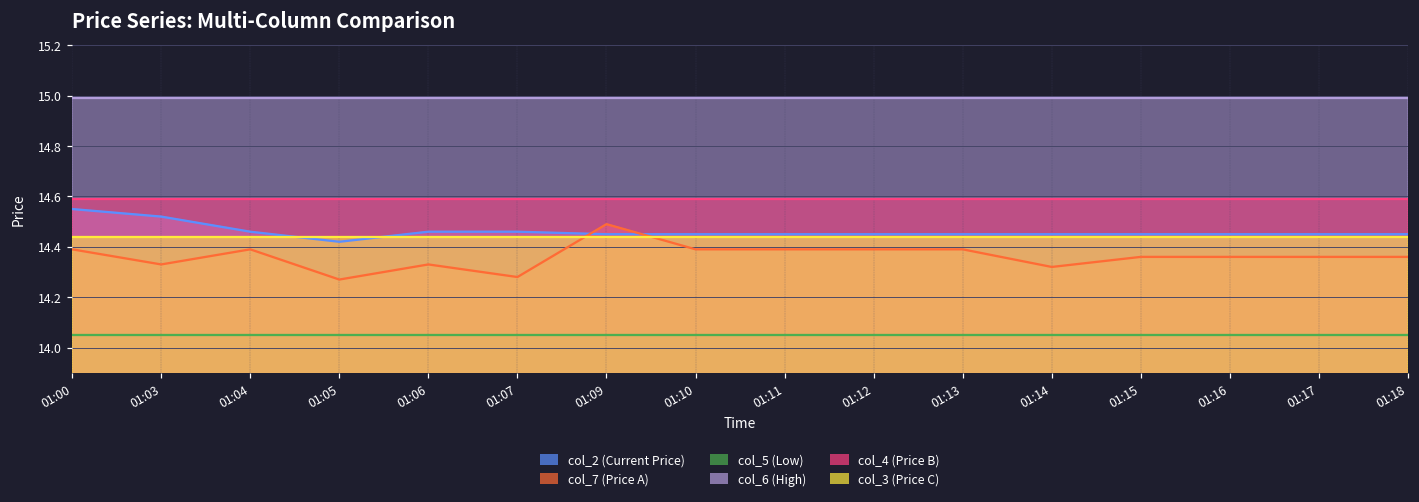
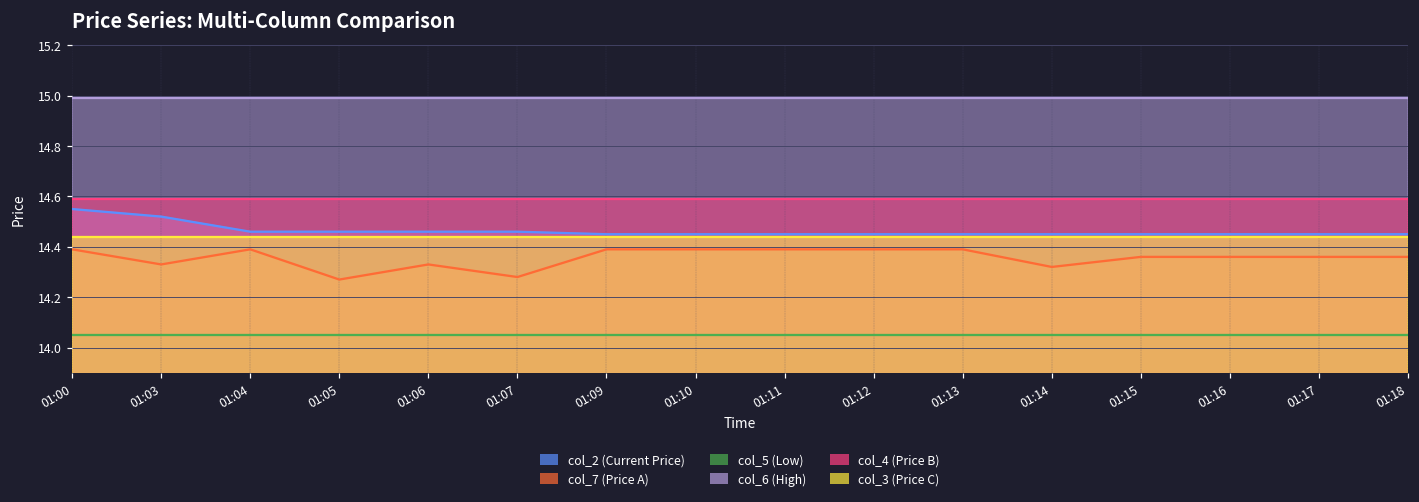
  {
    "col_2 (Current Price)": {
      "01:00": 14.55,
      "01:03": 14.52,
      "01:04": 14.46,
-     "01:05": 14.42,
+     "01:05": 14.46,
      "01:06": 14.46,
      "01:07": 14.46
    },
    "col_7 (Price A)": {
      "01:00": 14.39,
      "01:03": 14.33,
      "01:04": 14.39,
      "01:05": 14.27,
      "01:06": 14.33,
      "01:07": 14.28,
-     "01:09": 14.49,
+     "01:09": 14.39,
      "01:10": 14.39,
      "01:11": 14.39,
      "01:12": 14.39,
      "01:13": 14.39,
      "01:14": 14.32,
      "01:15": 14.36,
      "01:16": 14.36,
      "01:17": 14.36,
      "01:18": 14.36
    },
    "col_5 (Low)": {
      "01:00": 14.05,
      "01:03": 14.05,
      "01:04": 14.05,
      "01:05": 14.05,
      "01:06": 14.05,
      "01:07": 14.05,
      "01:09": 14.05,
      "01:10": 14.05,
      "01:11": 14.05,
      "01:12": 14.05,
      "01:13": 14.05,
      "01:14": 14.05,
      "01:15": 14.05,
      "01:16": 14.05,
      "01:17": 14.05,
      "01:18": 14.05
    },
    "col_6 (High)": {
      "01:00": 14.99,
      "01:03": 14.99,
      "01:04": 14.99,
      "01:05": 14.99,
      "01:06": 14.99,
      "01:07": 14.99,
      "01:09": 14.99,
      "01:10": 14.99,
      "01:11": 14.99,
      "01:12": 14.99,
      "01:13": 14.99,
      "01:14": 14.99,
      "01:15": 14.99,
      "01:16": 14.99,
      "01:17": 14.99,
      "01:18": 14.99
    },
    "col_4 (Price B)": {
      "01:00": 14.59,
      "01:03": 14.59,
      "01:04": 14.59,
      "01:05": 14.59,
      "01:06": 14.59,
      "01:07": 14.59,
      "01:09": 14.59,
      "01:10": 14.59,
      "01:11": 14.59,
      "01:12": 14.59,
      "01:13": 14.59,
      "01:14": 14.59,
      "01:15": 14.59,
      "01:16": 14.59,
      "01:17": 14.59,
      "01:18": 14.59
    },
    "col_3 (Price C)": {
      "01:00": 14.44,
      "01:03": 14.44,
      "01:04": 14.44,
      "01:05": 14.44,
      "01:06": 14.44,
      "01:07": 14.44
    }
  }
